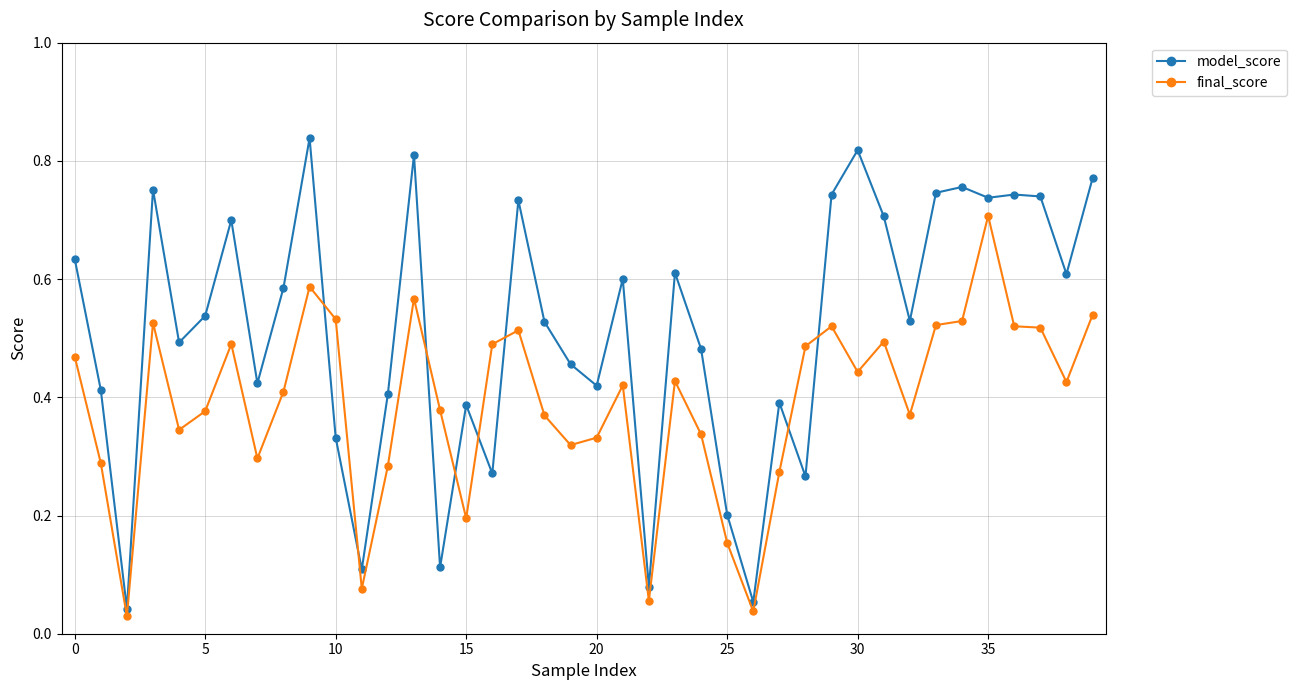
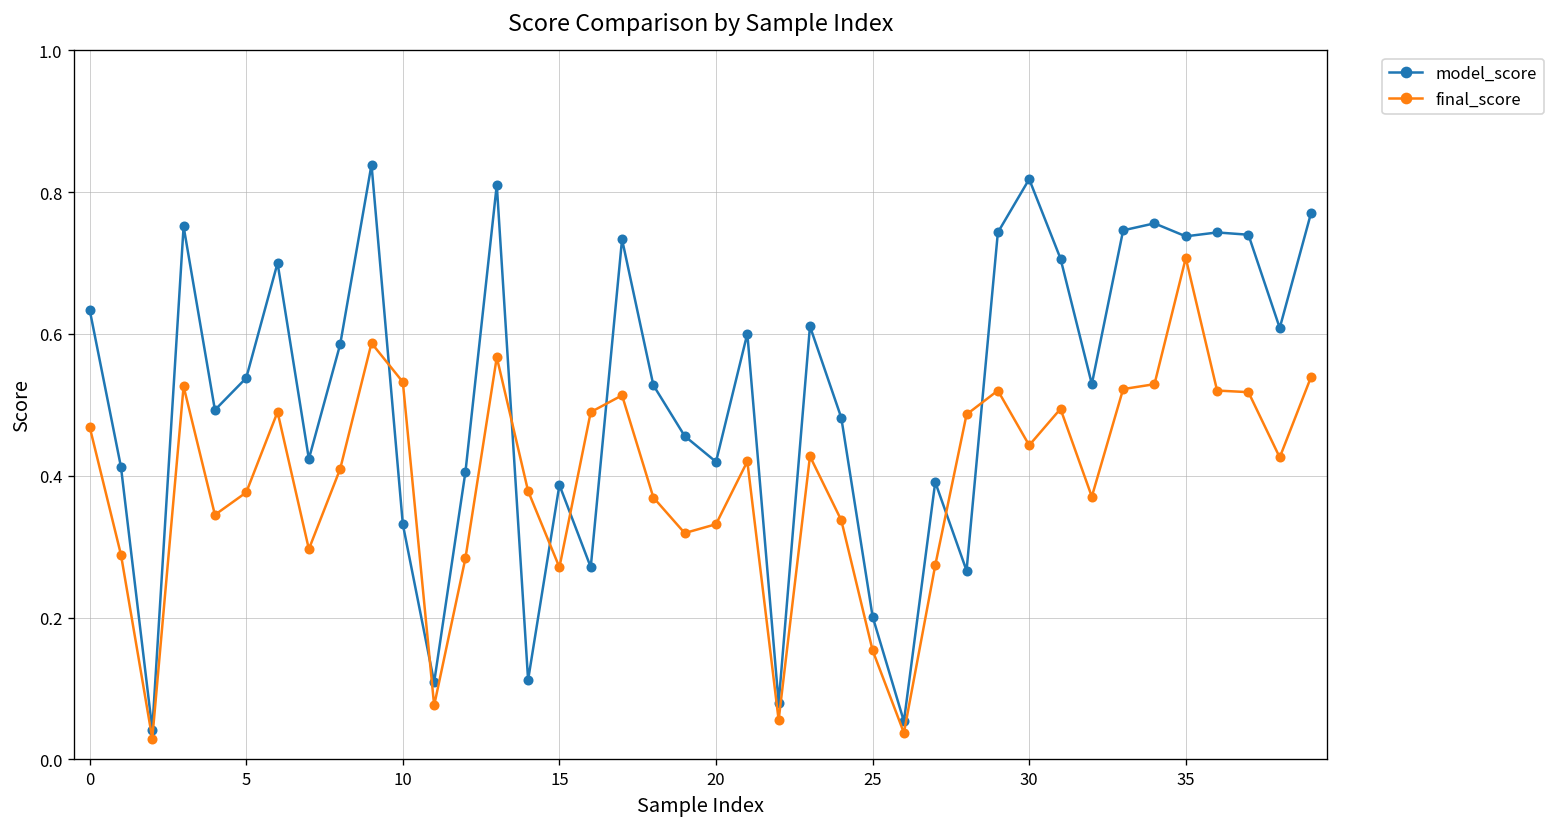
  {
    "model_score": {
      "0": 0.63,
      "5": 0.54,
      "10": 0.33,
      "15": 0.39,
      "20": 0.42,
      "25": 0.20,
      "30": 0.82,
      "35": 0.74
    },
    "final_score": {
      "0": 0.47,
      "5": 0.38,
      "10": 0.53,
-     "15": 0.20,
+     "15": 0.27,
      "20": 0.33,
      "25": 0.15,
      "30": 0.44,
      "35": 0.71
    }
  }
